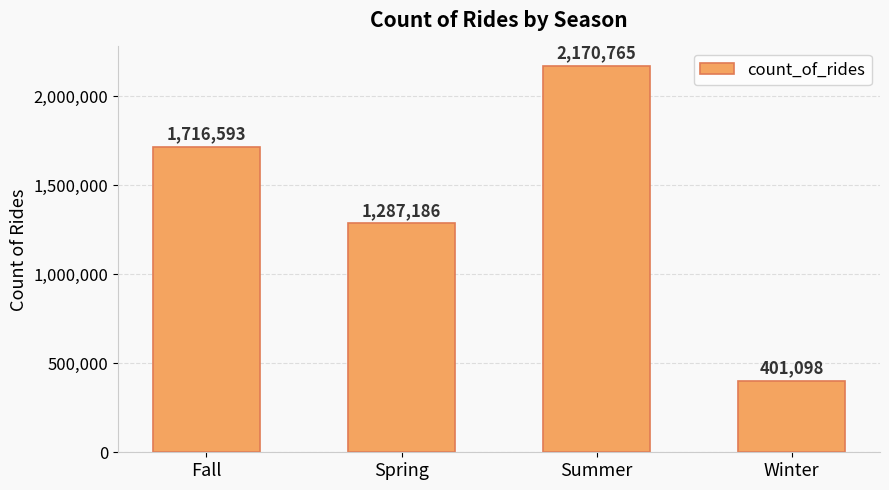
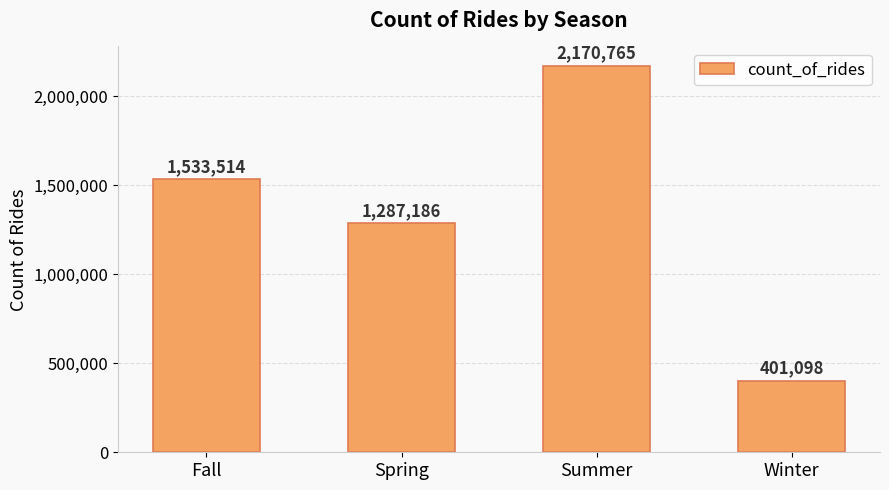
  {
-   "Fall": "1,716,593",
+   "Fall": "1,533,514",
    "Spring": "1,287,186",
    "Summer": "2,170,765",
    "Winter": "401,098"
  }
